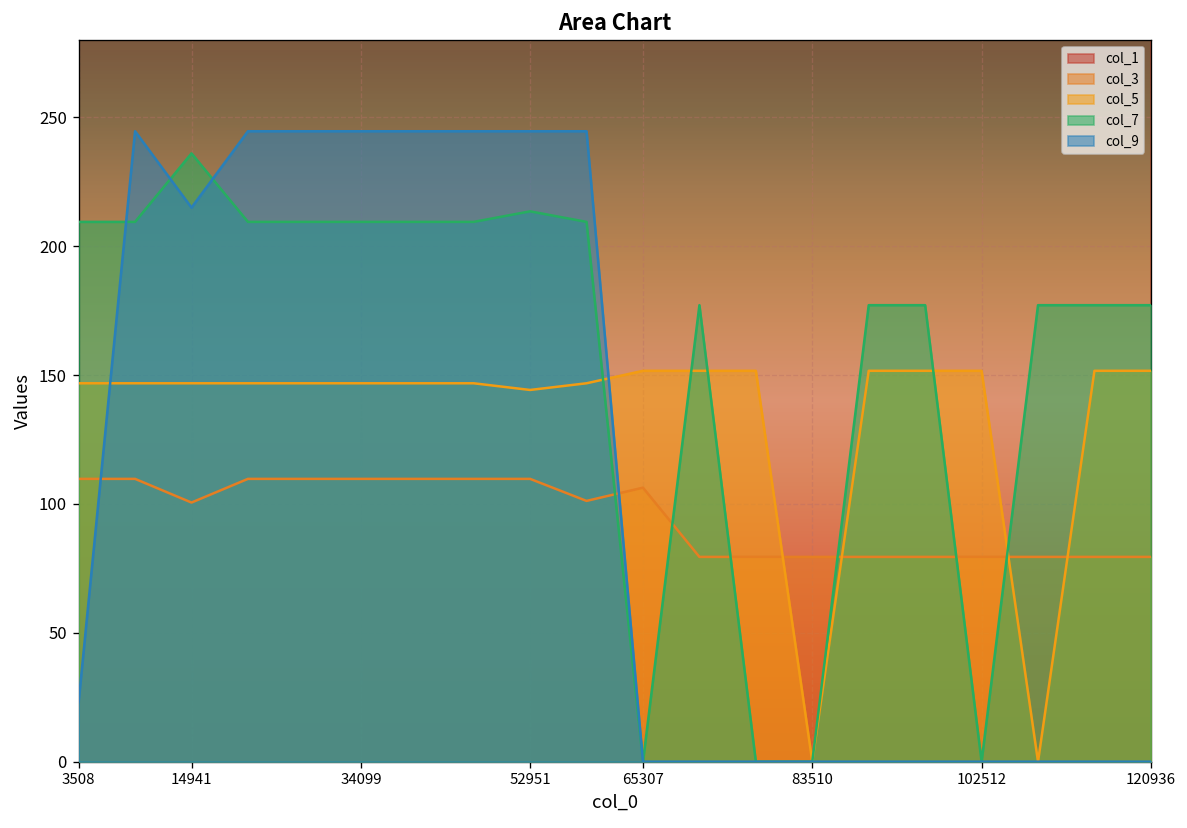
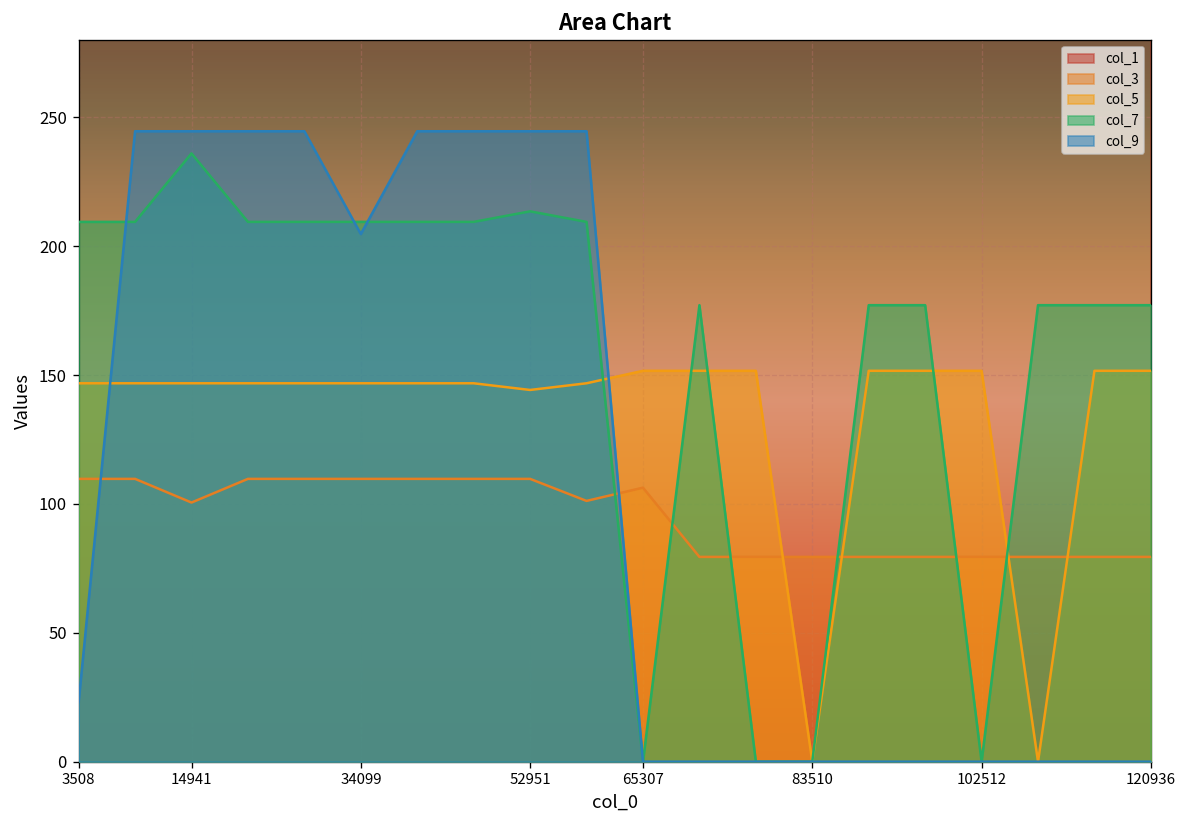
  {
    "col_7": {
      "3508": 209,
      "14941": 236,
      "34099": 209,
      "52951": 214,
      "120936": 177
    },
    "col_9": {
      "3508": 23,
-     "14941": 215,
-     "34099": 245,
+     "14941": 245,
+     "34099": 205,
      "52951": 245,
      "120936": 0
    }
  }
